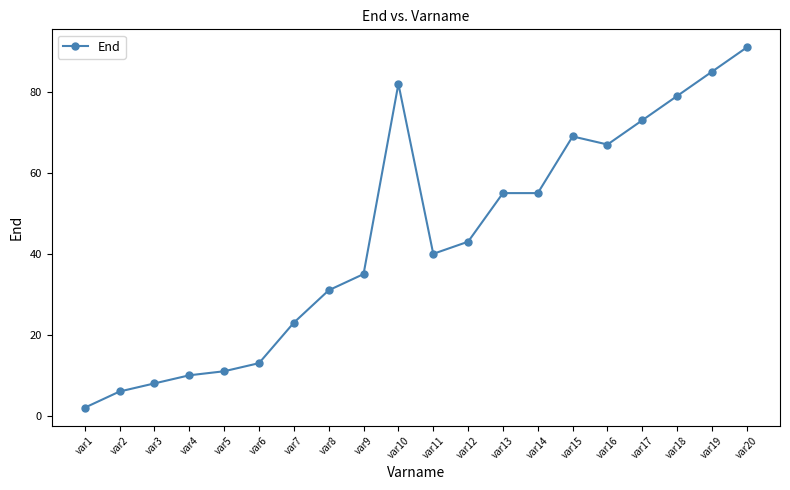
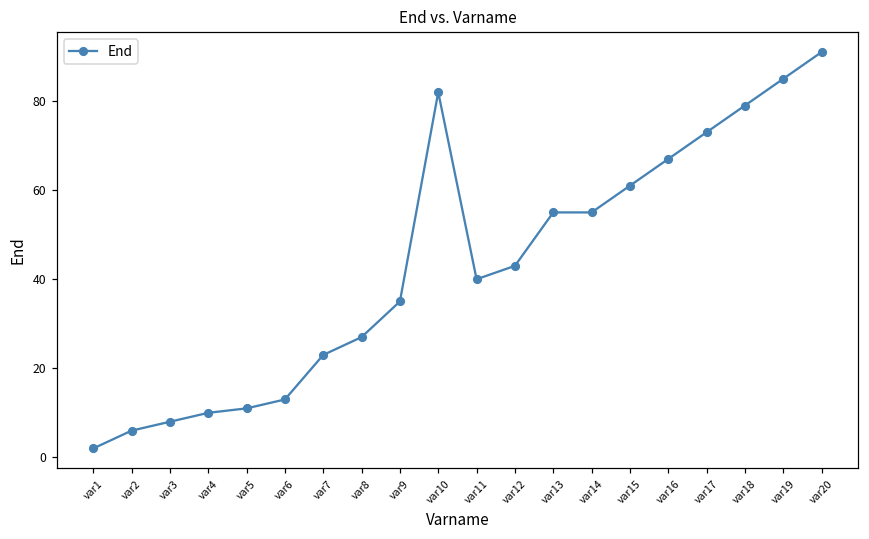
  {
    "var1": 2,
    "var2": 6,
    "var3": 8,
    "var4": 10,
    "var5": 11,
    "var6": 13,
    "var7": 23,
-   "var8": 31,
+   "var8": 27,
    "var9": 35,
    "var10": 82,
    "var11": 40,
    "var12": 43,
    "var13": 55,
    "var14": 55,
-   "var15": 69,
+   "var15": 61,
    "var16": 67,
    "var17": 73,
    "var18": 79,
    "var19": 85,
    "var20": 91
  }
